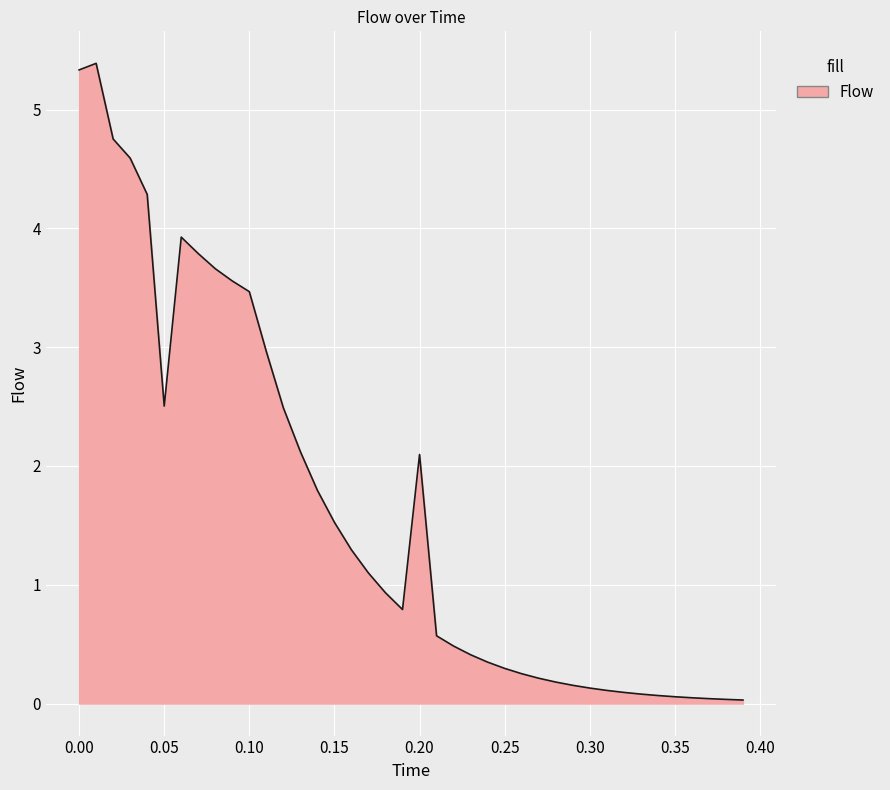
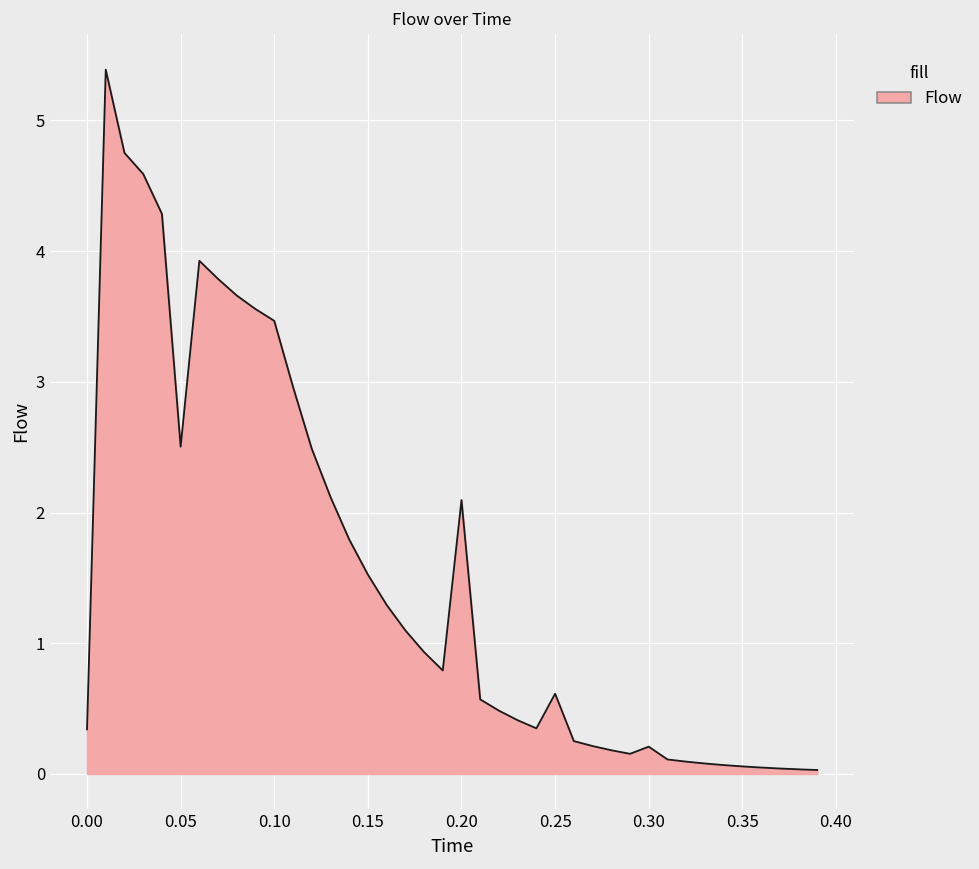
  {
-   "0.00": 5.33,
+   "0.00": 0.34,
    "0.05": 2.50,
    "0.10": 3.47,
    "0.15": 1.53,
    "0.20": 2.10,
-   "0.25": 0.30,
-   "0.30": 0.13,
+   "0.25": 0.61,
+   "0.30": 0.21,
    "0.35": 0.06
  }
